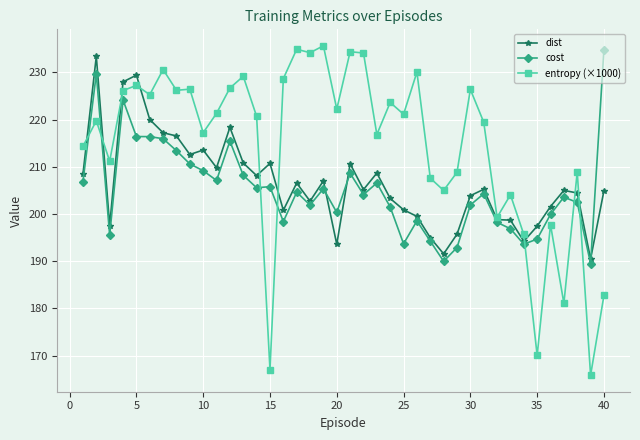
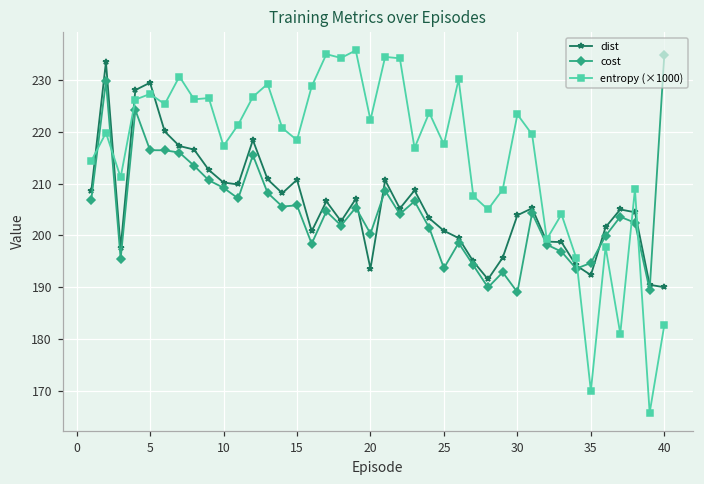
  {
    "dist": {
      "5": 229,
-     "10": 214,
+     "10": 210,
      "15": 211,
      "20": 194,
      "25": 201,
      "30": 204,
-     "35": 197,
-     "40": 205
+     "35": 192,
+     "40": 190
    },
    "cost": {
      "5": 216,
      "10": 209,
      "15": 206,
      "20": 200,
      "25": 194,
-     "30": 202,
+     "30": 189,
      "35": 195
    },
    "entropy (×1000)": {
      "5": 227,
      "10": 217,
-     "15": 167,
+     "15": 218,
      "20": 222,
-     "25": 221,
-     "30": 226,
+     "25": 218,
+     "30": 223,
      "35": 170,
      "40": 183
    }
  }
